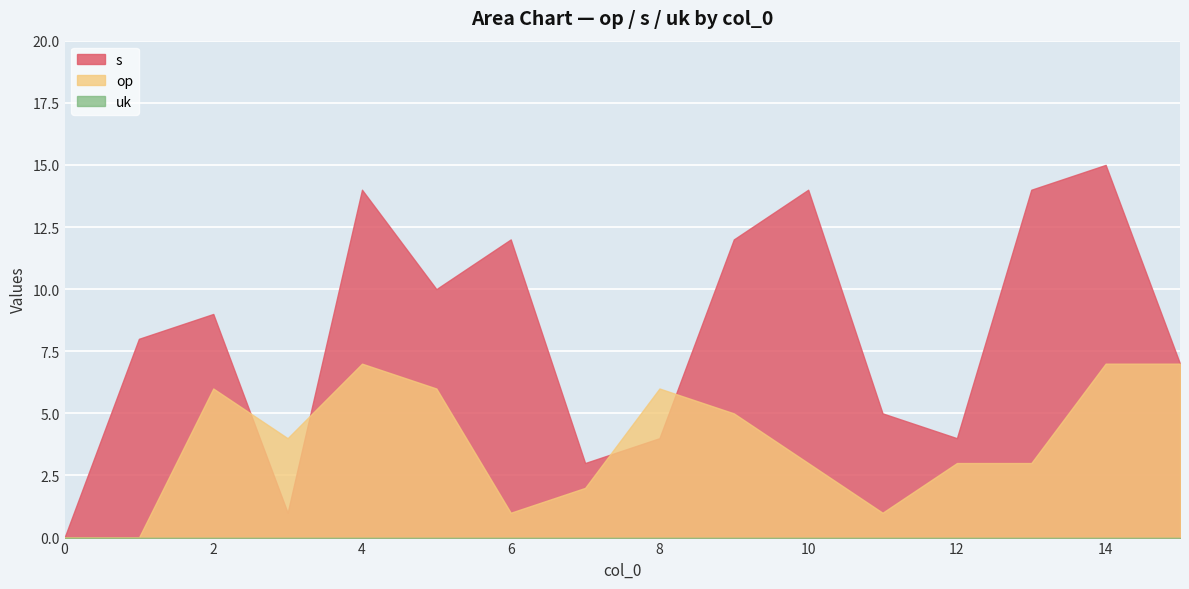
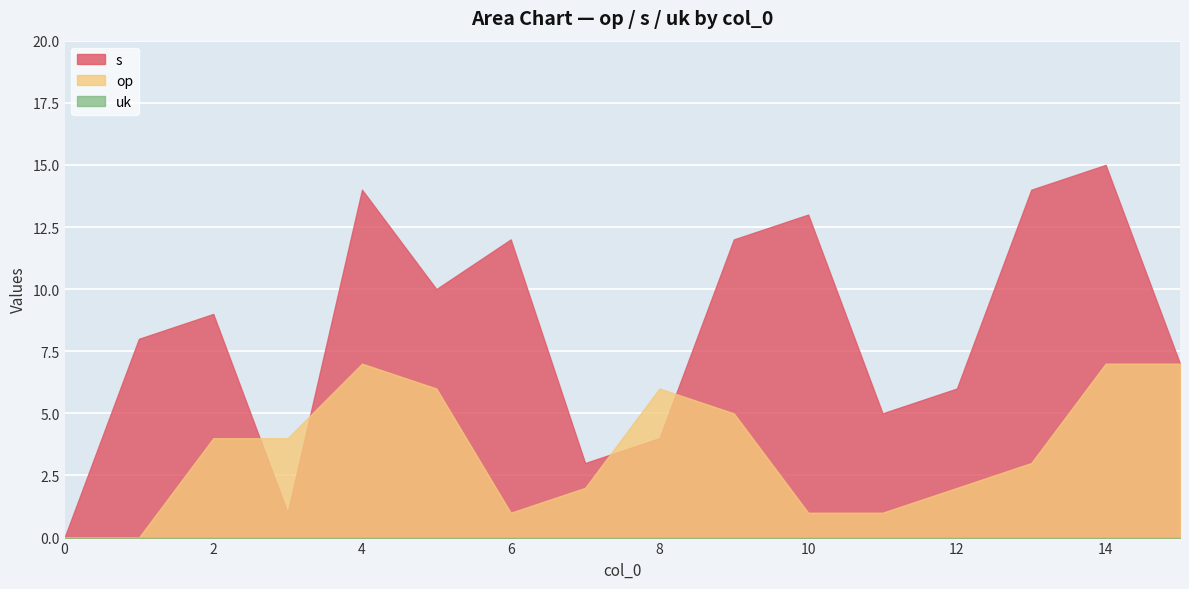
  {
    "s": {
      "2": 9,
      "4": 14,
      "6": 12,
      "8": 4,
-     "10": 14,
-     "12": 4,
+     "10": 13,
+     "12": 6,
      "14": 15
    },
    "op": {
-     "2": 6,
+     "2": 4,
      "4": 7,
      "6": 1,
      "8": 6,
-     "10": 3,
-     "12": 3,
+     "10": 1,
+     "12": 2,
      "14": 7
    },
    "uk": {
      "2": 0,
      "4": 0,
      "6": 0,
      "8": 0,
      "10": 0,
      "12": 0,
      "14": 0
    }
  }
